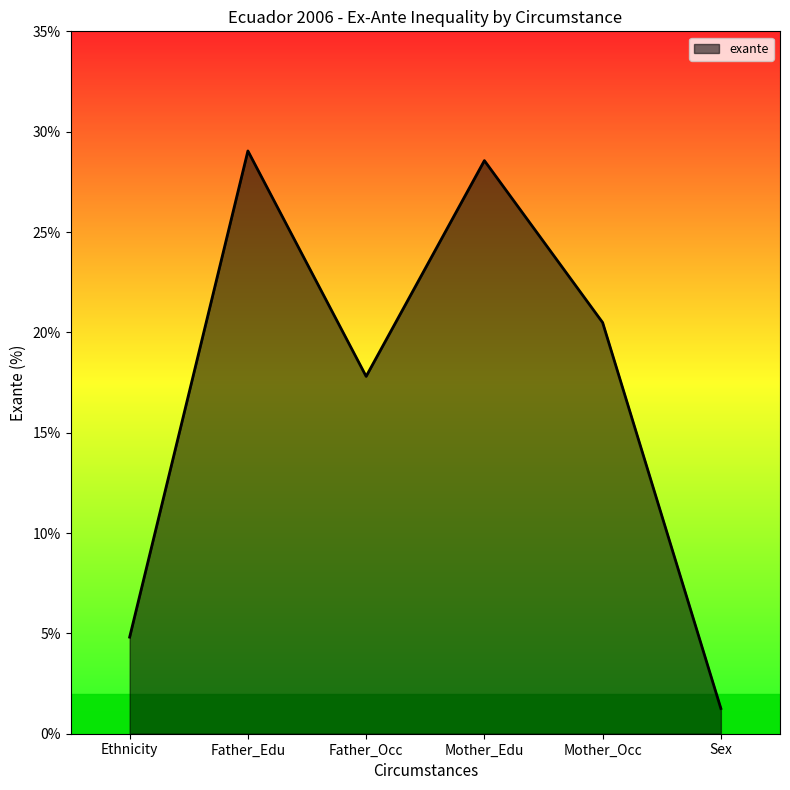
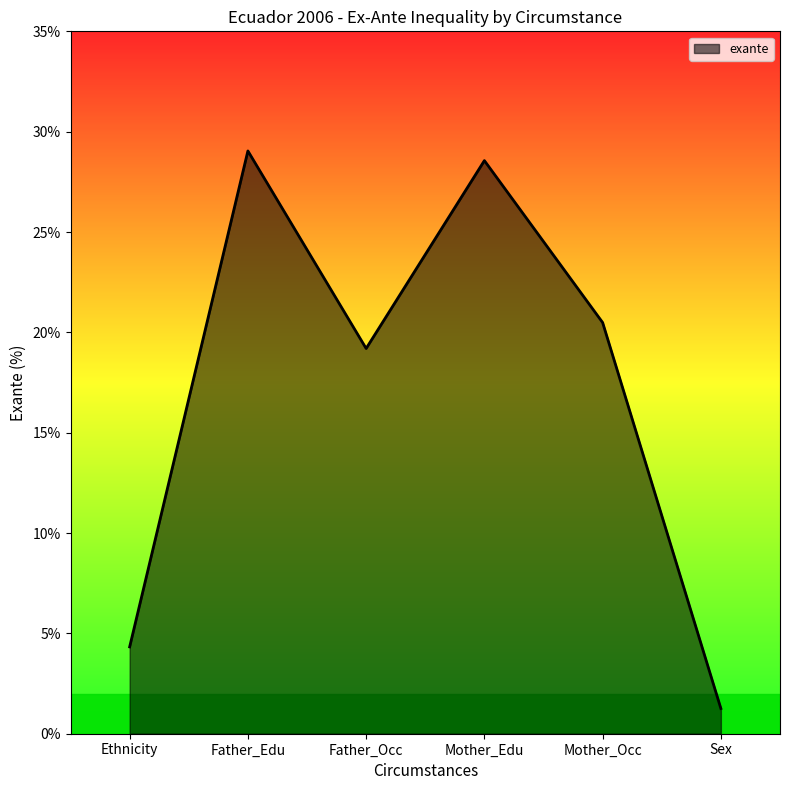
  {
-   "Ethnicity": "4.8%",
+   "Ethnicity": "4.3%",
    "Father_Edu": "29.0%",
-   "Father_Occ": "17.8%",
+   "Father_Occ": "19.2%",
    "Mother_Edu": "28.6%",
    "Mother_Occ": "20.5%"
  }
